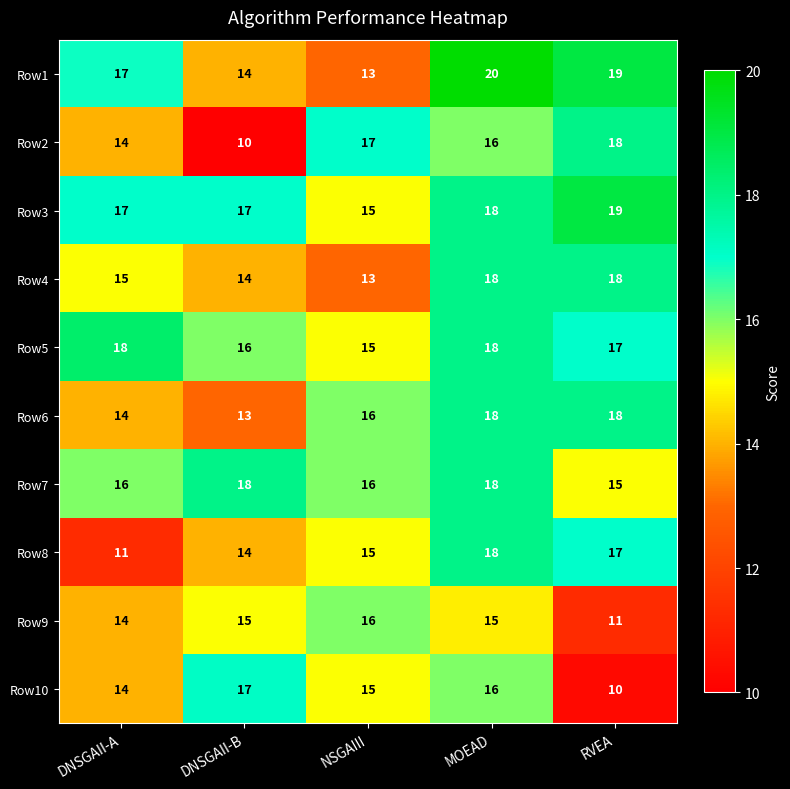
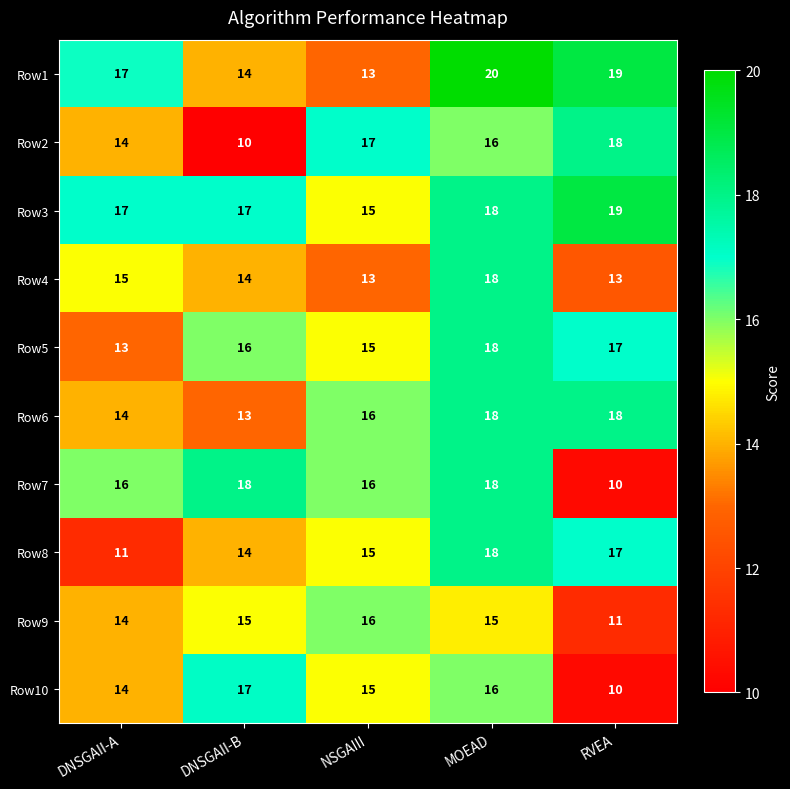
  {
    "Row1": {
      "DNSGAII-A": 17,
      "DNSGAII-B": 14,
      "NSGAIII": 13,
      "MOEAD": 20,
      "RVEA": 19
    },
    "Row2": {
      "DNSGAII-A": 14,
      "DNSGAII-B": 10,
      "NSGAIII": 17,
      "MOEAD": 16,
      "RVEA": 18
    },
    "Row3": {
      "DNSGAII-A": 17,
      "DNSGAII-B": 17,
      "NSGAIII": 15,
      "MOEAD": 18,
      "RVEA": 19
    },
    "Row4": {
      "DNSGAII-A": 15,
      "DNSGAII-B": 14,
      "NSGAIII": 13,
      "MOEAD": 18,
-     "RVEA": 18
+     "RVEA": 13
    },
    "Row5": {
-     "DNSGAII-A": 18,
+     "DNSGAII-A": 13,
      "DNSGAII-B": 16,
      "NSGAIII": 15,
      "MOEAD": 18,
      "RVEA": 17
    },
    "Row6": {
      "DNSGAII-A": 14,
      "DNSGAII-B": 13,
      "NSGAIII": 16,
      "MOEAD": 18,
      "RVEA": 18
    },
    "Row7": {
      "DNSGAII-A": 16,
      "DNSGAII-B": 18,
      "NSGAIII": 16,
      "MOEAD": 18,
-     "RVEA": 15
+     "RVEA": 10
    },
    "Row8": {
      "DNSGAII-A": 11,
      "DNSGAII-B": 14,
      "NSGAIII": 15,
      "MOEAD": 18,
      "RVEA": 17
    },
    "Row9": {
      "DNSGAII-A": 14,
      "DNSGAII-B": 15,
      "NSGAIII": 16,
      "MOEAD": 15,
      "RVEA": 11
    },
    "Row10": {
      "DNSGAII-A": 14,
      "DNSGAII-B": 17,
      "NSGAIII": 15,
      "MOEAD": 16,
      "RVEA": 10
    }
  }
